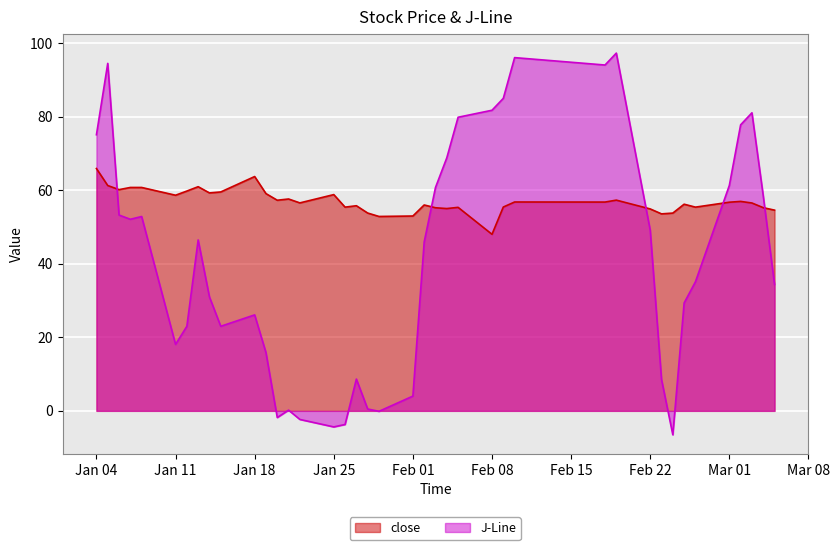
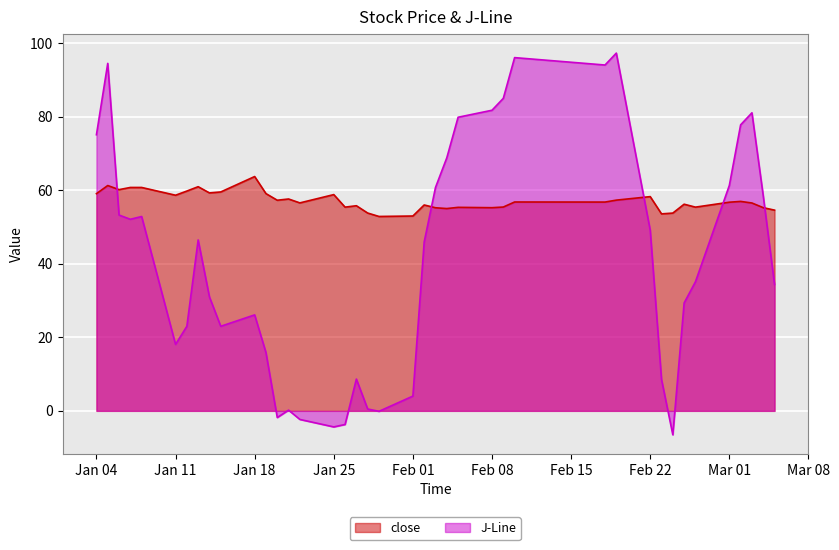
  {
    "close": {
-     "Jan 04": 66,
+     "Jan 04": 59,
      "Jan 11": 59,
      "Jan 18": 64,
      "Jan 25": 59,
      "Feb 01": 53,
-     "Feb 08": 48,
-     "Feb 22": 55,
+     "Feb 08": 55,
+     "Feb 22": 58,
      "Mar 01": 57
    }
  }
